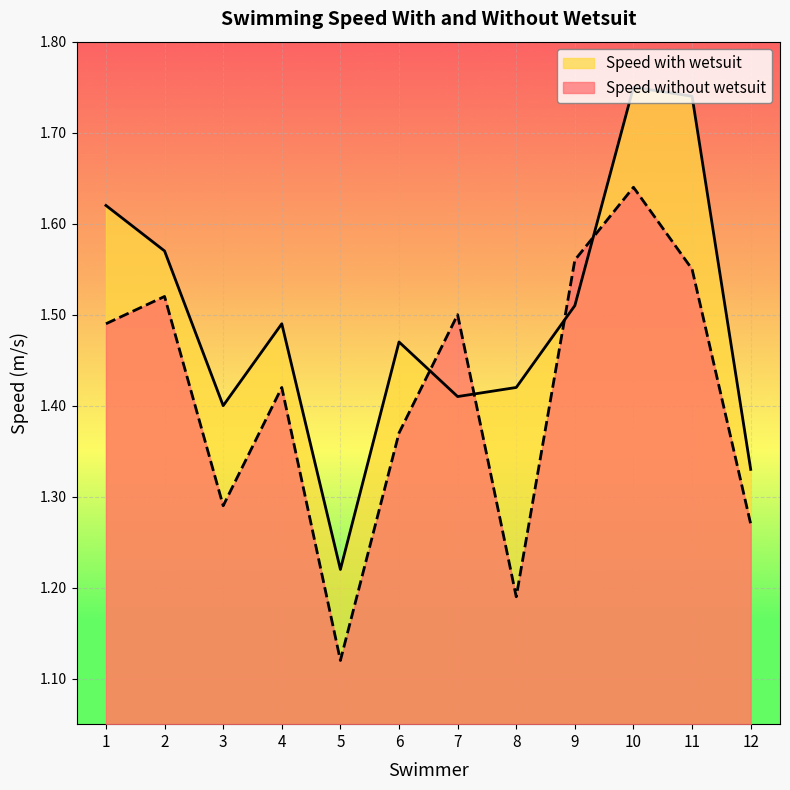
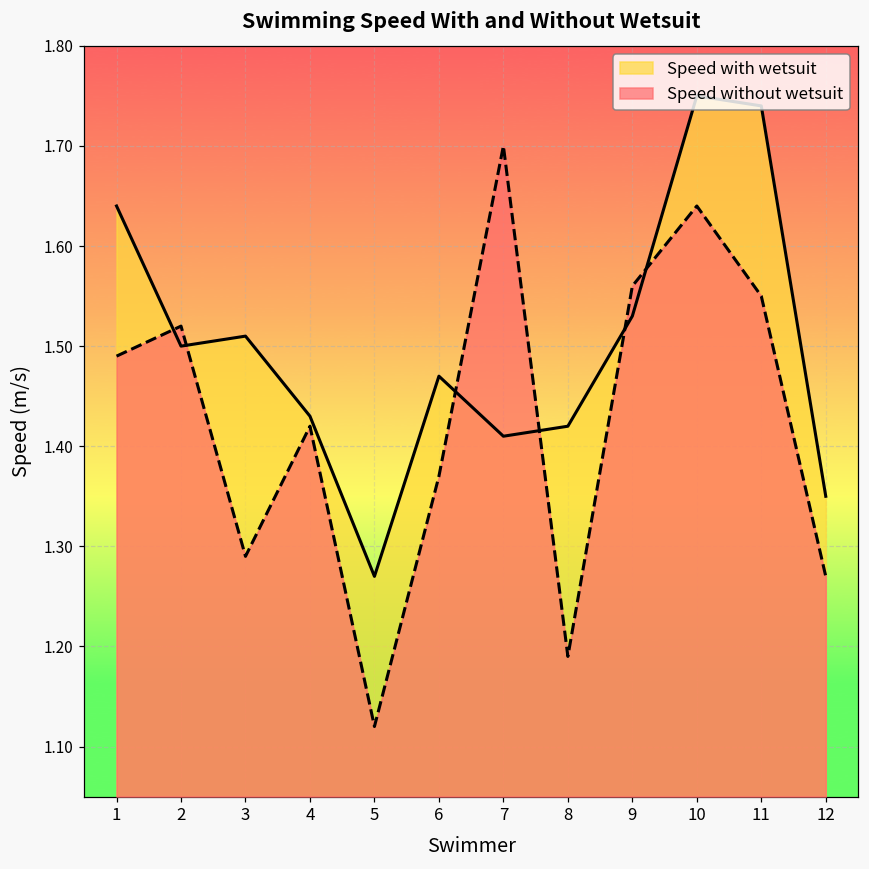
  {
    "Speed with wetsuit": {
-     "1": 1.62,
-     "2": 1.57,
-     "3": 1.40,
-     "4": 1.49,
-     "5": 1.22,
+     "1": 1.64,
+     "2": 1.50,
+     "3": 1.51,
+     "4": 1.43,
+     "5": 1.27,
      "6": 1.47,
      "7": 1.41,
      "8": 1.42,
-     "9": 1.51,
-     "12": 1.33
+     "9": 1.53,
+     "12": 1.35
    },
    "Speed without wetsuit": {
      "1": 1.49,
      "2": 1.52,
      "3": 1.29,
      "4": 1.42,
      "5": 1.12,
      "6": 1.37,
-     "7": 1.5,
+     "7": 1.7,
      "8": 1.19,
      "9": 1.56,
      "10": 1.64,
      "11": 1.55,
      "12": 1.27
    }
  }
